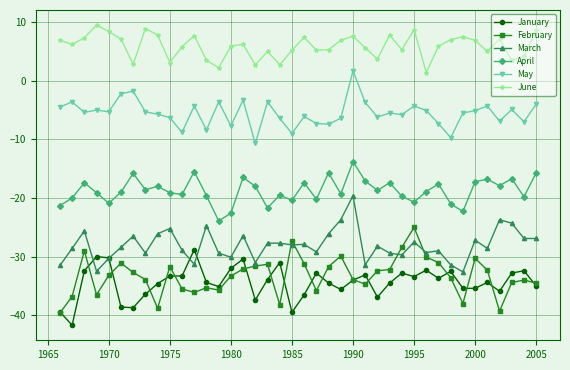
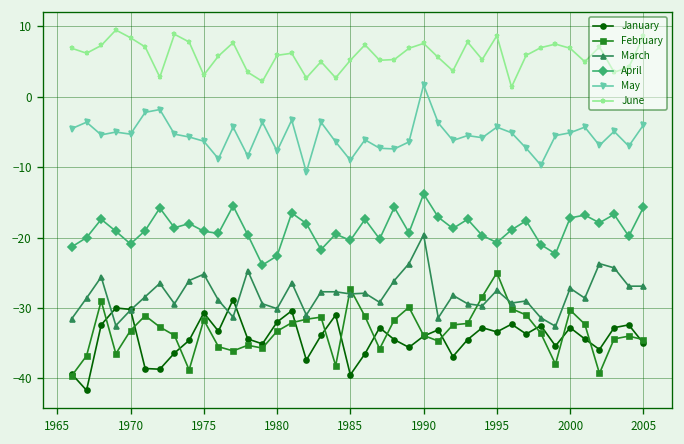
  {
    "January": {
-     "1975": -33,
+     "1975": -31,
      "1980": -32,
      "1985": -40,
      "1995": -33,
-     "2000": -35,
+     "2000": -33,
      "2005": -35
    }
  }
